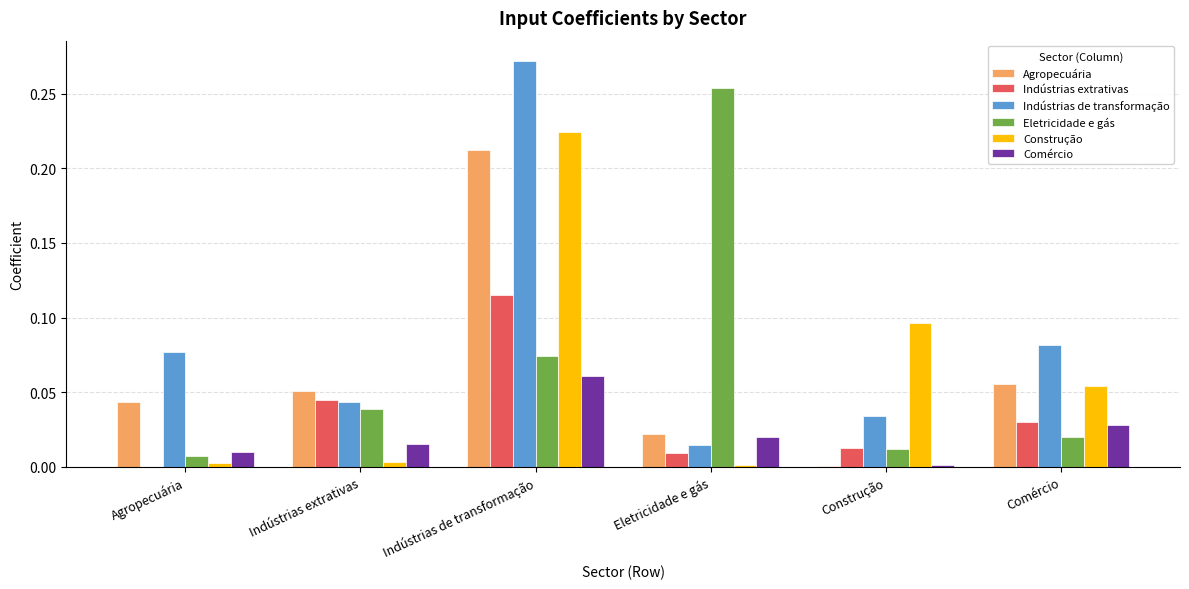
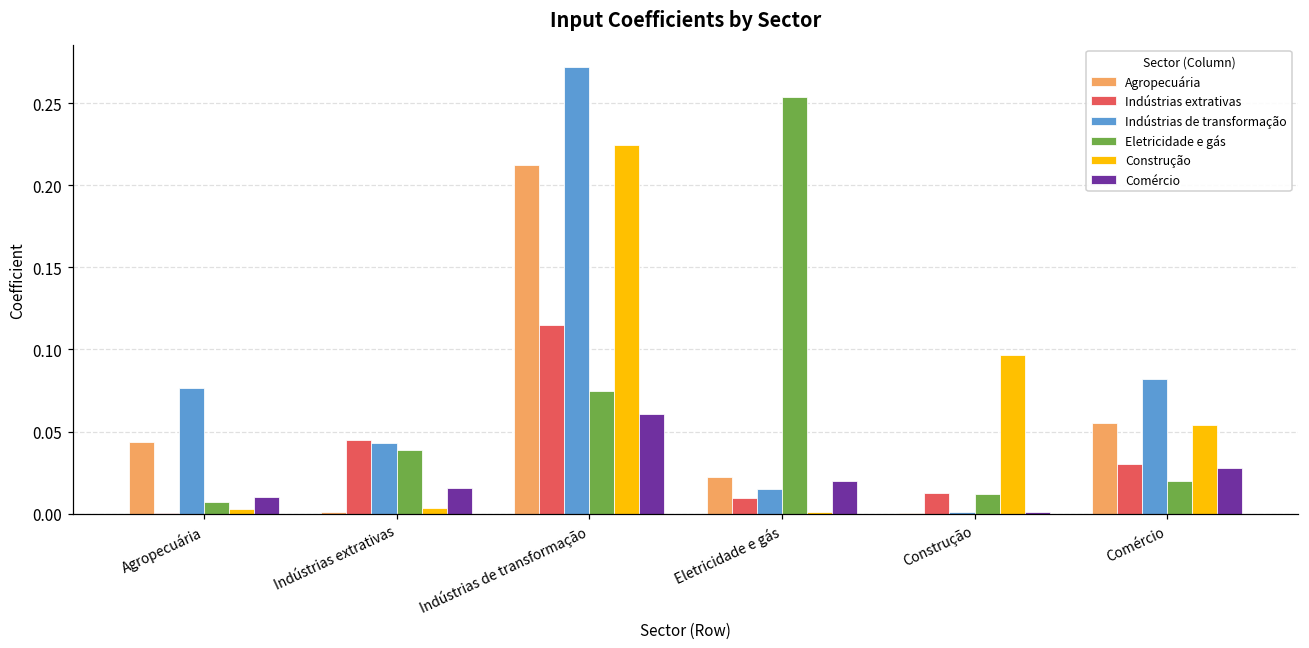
  {
    "Agropecuária": {
      "Agropecuária": 0.044,
-     "Indústrias extrativas": 0.051,
+     "Indústrias extrativas": 0.001,
      "Indústrias de transformação": 0.212,
      "Eletricidade e gás": 0.022,
      "Comércio": 0.055
    },
    "Indústrias extrativas": {
      "Indústrias extrativas": 0.045,
      "Indústrias de transformação": 0.115,
      "Eletricidade e gás": 0.010,
      "Construção": 0.013,
      "Comércio": 0.030
    },
    "Indústrias de transformação": {
      "Agropecuária": 0.077,
      "Indústrias extrativas": 0.043,
      "Indústrias de transformação": 0.272,
      "Eletricidade e gás": 0.015,
-     "Construção": 0.034,
+     "Construção": 0.001,
      "Comércio": 0.082
    },
    "Eletricidade e gás": {
      "Agropecuária": 0.007,
      "Indústrias extrativas": 0.039,
      "Indústrias de transformação": 0.074,
      "Eletricidade e gás": 0.254,
      "Construção": 0.012,
      "Comércio": 0.020
    },
    "Construção": {
      "Agropecuária": 0.003,
      "Indústrias extrativas": 0.004,
      "Indústrias de transformação": 0.224,
      "Construção": 0.097,
      "Comércio": 0.054
    },
    "Comércio": {
      "Agropecuária": 0.010,
      "Indústrias extrativas": 0.015,
      "Indústrias de transformação": 0.061,
      "Eletricidade e gás": 0.020,
      "Comércio": 0.028
    }
  }
